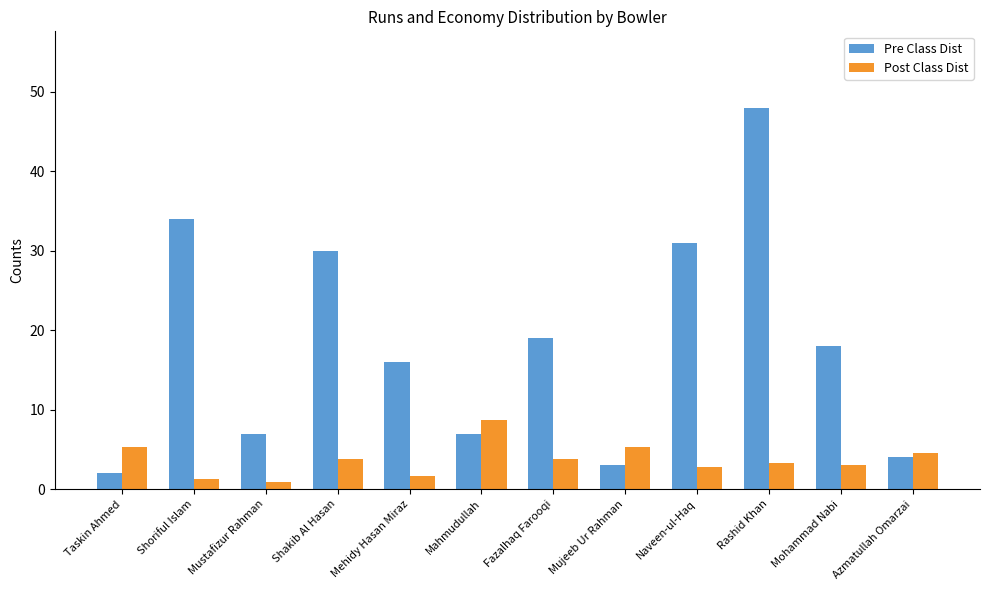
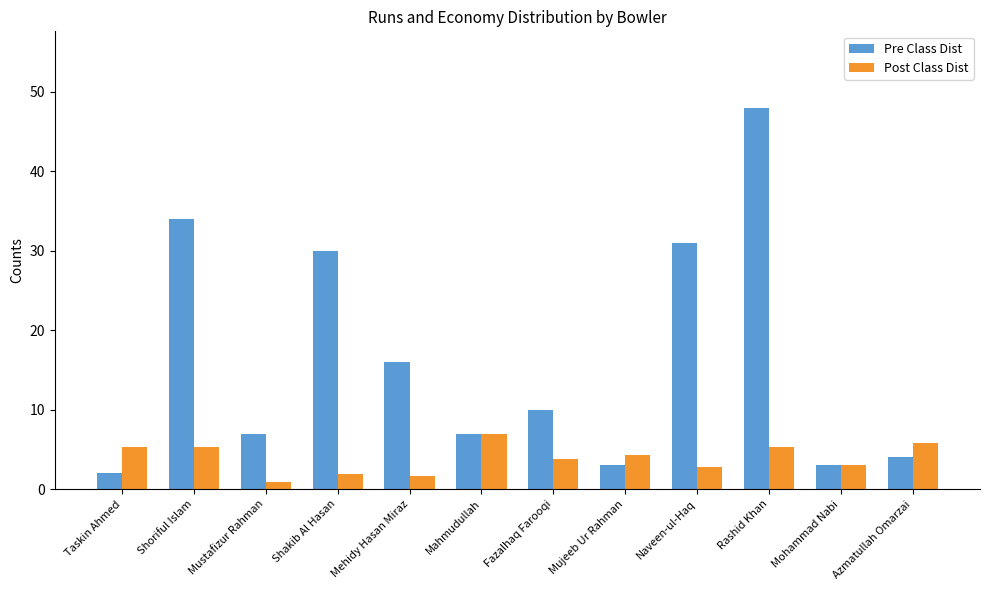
  {
    "Pre Class Dist": {
      "Taskin Ahmed": 2,
      "Shoriful Islam": 34,
      "Mustafizur Rahman": 7,
      "Shakib Al Hasan": 30,
      "Mehidy Hasan Miraz": 16,
      "Mahmudullah": 7,
-     "Fazalhaq Farooqi": 19,
+     "Fazalhaq Farooqi": 10,
      "Mujeeb Ur Rahman": 3,
      "Naveen-ul-Haq": 31,
      "Rashid Khan": 48,
-     "Mohammad Nabi": 18,
+     "Mohammad Nabi": 3,
      "Azmatullah Omarzai": 4
    },
    "Post Class Dist": {
      "Taskin Ahmed": 5,
-     "Shoriful Islam": 1,
+     "Shoriful Islam": 5,
      "Mustafizur Rahman": 1,
-     "Shakib Al Hasan": 4,
+     "Shakib Al Hasan": 2,
      "Mehidy Hasan Miraz": 2,
-     "Mahmudullah": 9,
+     "Mahmudullah": 7,
      "Fazalhaq Farooqi": 4,
-     "Mujeeb Ur Rahman": 5,
+     "Mujeeb Ur Rahman": 4,
      "Naveen-ul-Haq": 3,
-     "Rashid Khan": 3,
+     "Rashid Khan": 5,
      "Mohammad Nabi": 3,
-     "Azmatullah Omarzai": 5
+     "Azmatullah Omarzai": 6
    }
  }
